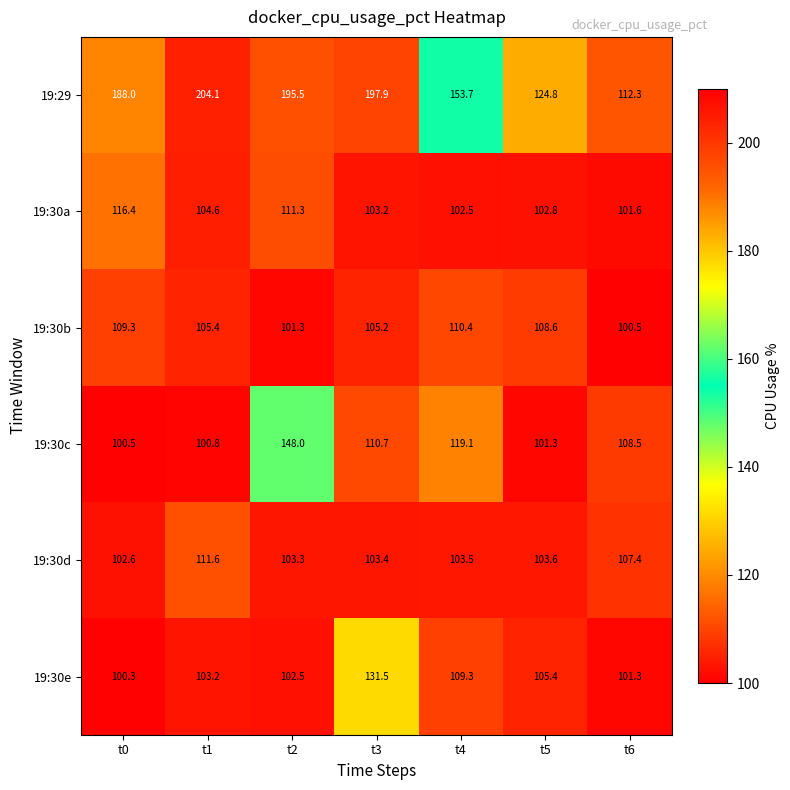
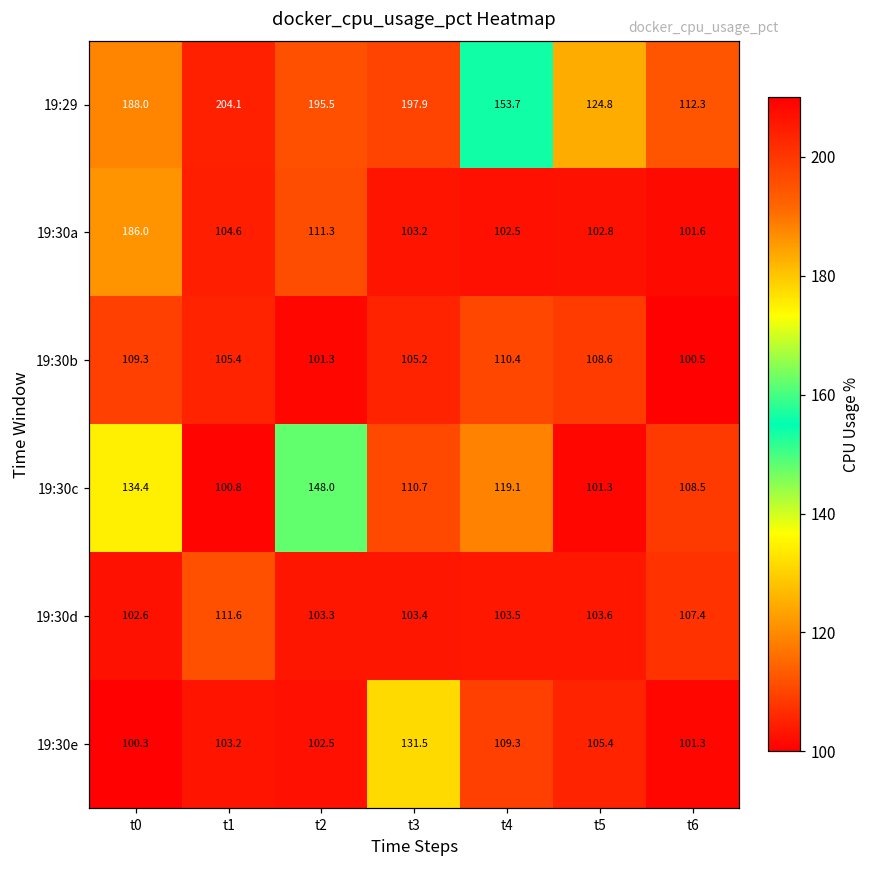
  {
    "19:29": {
      "t0": 188.0,
      "t1": 204.1,
      "t2": 195.5,
      "t3": 197.9,
      "t4": 153.7,
      "t5": 124.8,
      "t6": 112.3
    },
    "19:30a": {
-     "t0": 116.4,
+     "t0": 186.0,
      "t1": 104.6,
      "t2": 111.3,
      "t3": 103.2,
      "t4": 102.5,
      "t5": 102.8,
      "t6": 101.6
    },
    "19:30b": {
      "t0": 109.3,
      "t1": 105.4,
      "t2": 101.3,
      "t3": 105.2,
      "t4": 110.4,
      "t5": 108.6,
      "t6": 100.5
    },
    "19:30c": {
-     "t0": 100.5,
+     "t0": 134.4,
      "t1": 100.8,
      "t2": 148.0,
      "t3": 110.7,
      "t4": 119.1,
      "t5": 101.3,
      "t6": 108.5
    },
    "19:30d": {
      "t0": 102.6,
      "t1": 111.6,
      "t2": 103.3,
      "t3": 103.4,
      "t4": 103.5,
      "t5": 103.6,
      "t6": 107.4
    },
    "19:30e": {
      "t0": 100.3,
      "t1": 103.2,
      "t2": 102.5,
      "t3": 131.5,
      "t4": 109.3,
      "t5": 105.4,
      "t6": 101.3
    }
  }
